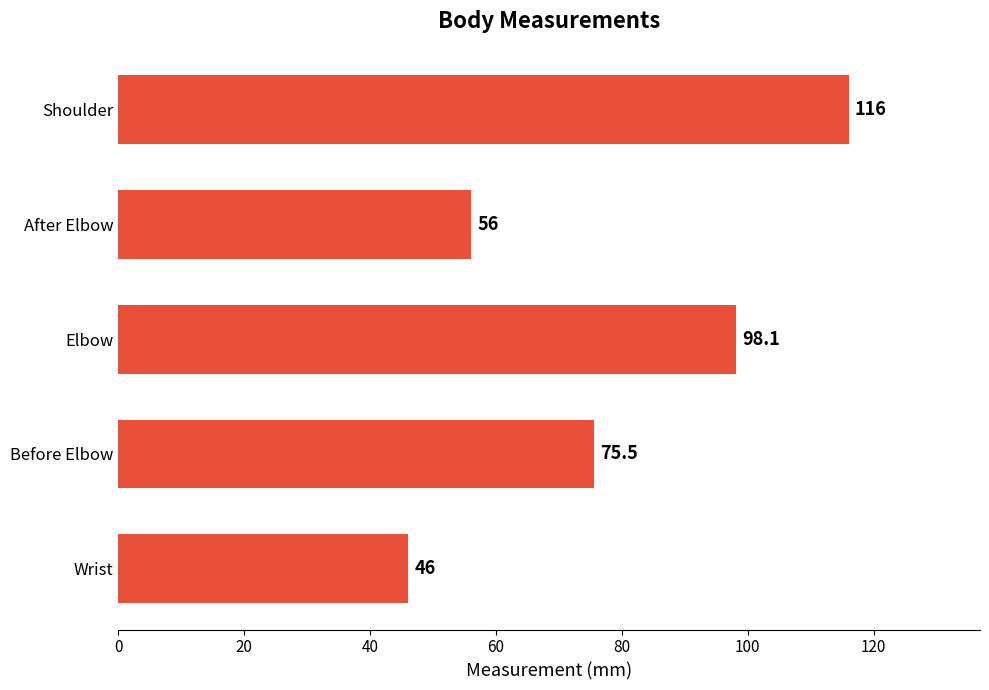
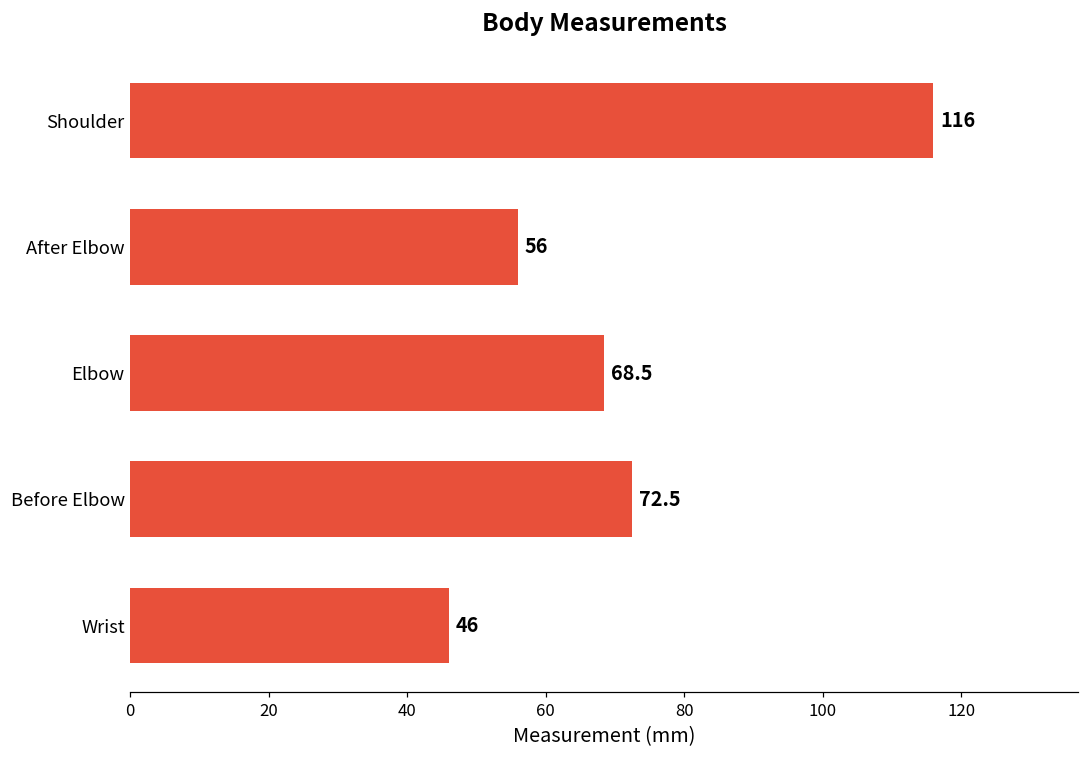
  {
    "Shoulder": 116,
    "After Elbow": 56,
-   "Elbow": 98.1,
-   "Before Elbow": 75.5,
+   "Elbow": 68.5,
+   "Before Elbow": 72.5,
    "Wrist": 46
  }
